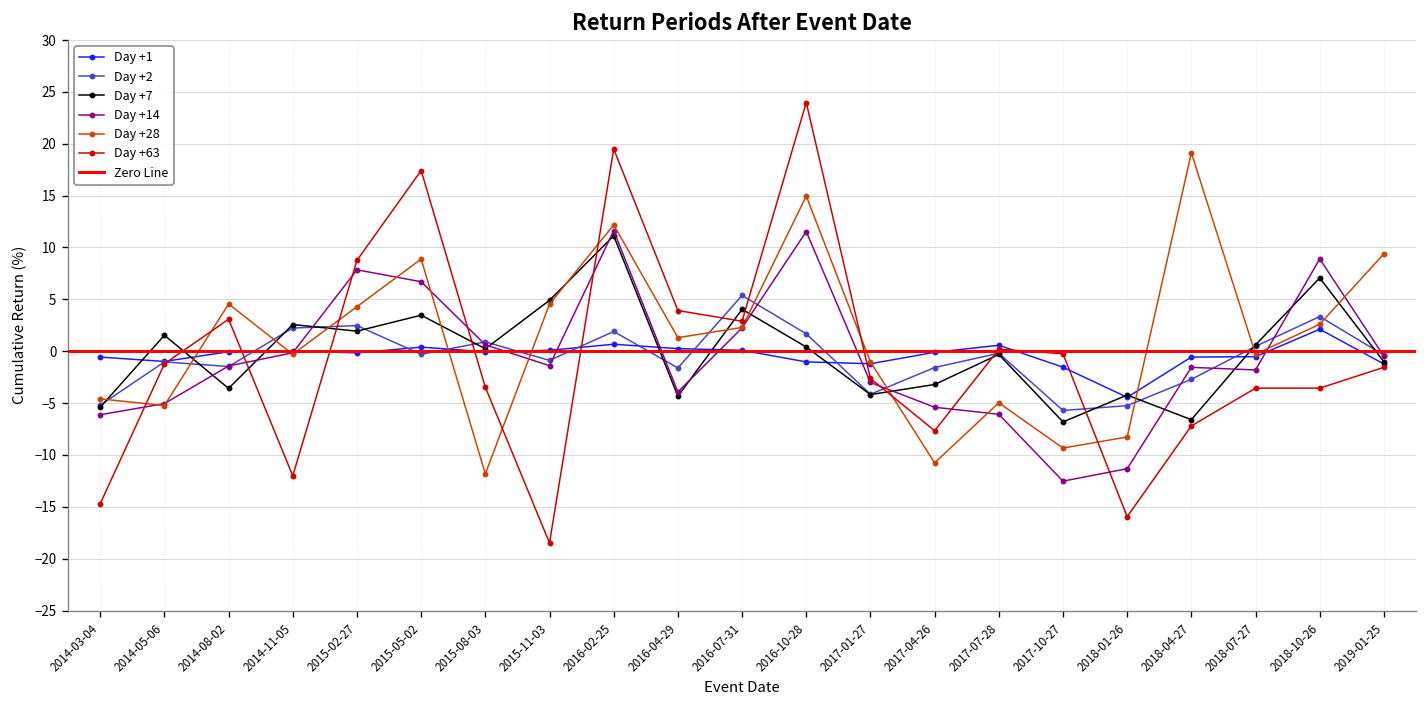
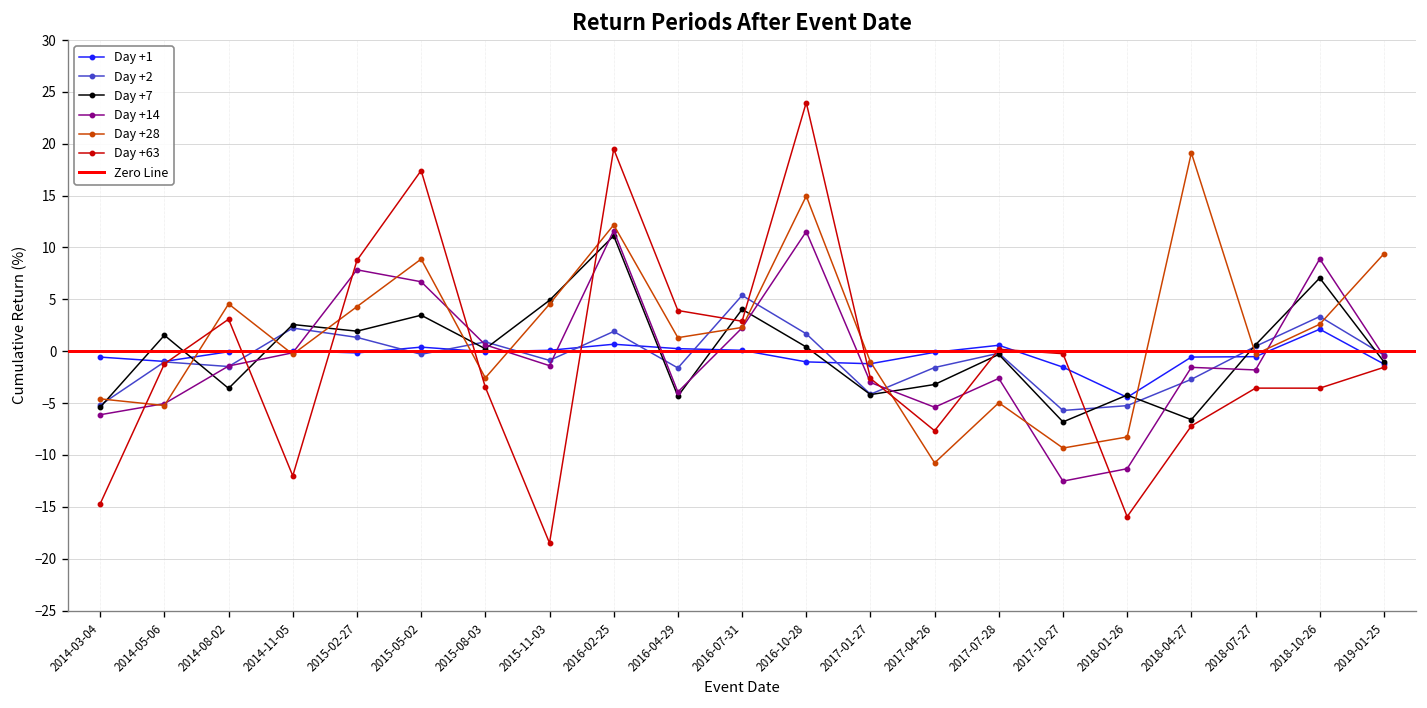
  {
    "Day +1": {
      "2014-03-04": -1,
      "2014-08-02": 0,
      "2015-02-27": 0,
      "2015-05-02": 0,
      "2015-11-03": 0,
      "2016-02-25": 1,
      "2016-04-29": 0,
      "2016-07-31": 0,
      "2016-10-28": -1,
      "2017-04-26": 0,
      "2017-07-28": 1,
      "2017-10-27": -2,
      "2018-04-27": -1,
      "2018-10-26": 2
    },
    "Day +2": {
      "2014-11-05": 2,
-     "2015-02-27": 2,
+     "2015-02-27": 1,
      "2015-05-02": 0,
      "2015-11-03": -1,
      "2016-02-25": 2,
      "2016-04-29": -2,
      "2016-07-31": 5,
      "2016-10-28": 2,
      "2017-04-26": -2,
      "2017-10-27": -6,
      "2018-01-26": -5,
      "2018-04-27": -3,
      "2018-10-26": 3
    },
    "Day +7": {
      "2014-05-06": 2,
      "2014-08-02": -4,
      "2014-11-05": 3,
      "2015-02-27": 2,
      "2015-05-02": 3,
      "2015-11-03": 5,
      "2016-02-25": 11,
      "2016-04-29": -4,
      "2016-07-31": 4,
      "2016-10-28": 0,
      "2017-04-26": -3,
      "2017-10-27": -7,
      "2018-04-27": -7,
      "2018-10-26": 7
    },
    "Day +14": {
      "2014-03-04": -6,
      "2015-02-27": 8,
      "2015-05-02": 7,
      "2015-11-03": -1,
      "2016-02-25": 12,
      "2016-04-29": -4,
      "2016-10-28": 12,
      "2017-01-27": -3,
      "2017-04-26": -5,
-     "2017-07-28": -6,
+     "2017-07-28": -3,
      "2017-10-27": -13,
      "2018-01-26": -11,
      "2018-04-27": -2,
      "2018-07-27": -2,
      "2018-10-26": 9
    },
    "Day +28": {
      "2014-03-04": -5,
      "2014-08-02": 5,
      "2015-02-27": 4,
      "2015-05-02": 9,
-     "2015-08-03": -12,
+     "2015-08-03": -3,
      "2015-11-03": 5,
      "2016-02-25": 12,
      "2016-04-29": 1,
      "2016-10-28": 15,
      "2017-04-26": -11,
      "2017-07-28": -5,
      "2017-10-27": -9,
      "2018-01-26": -8,
      "2018-04-27": 19,
      "2018-10-26": 3,
      "2019-01-25": 9
    },
    "Day +63": {
      "2014-03-04": -15,
      "2014-08-02": 3,
      "2014-11-05": -12,
      "2015-02-27": 9,
      "2015-05-02": 17,
      "2015-08-03": -3,
      "2015-11-03": -18,
      "2016-02-25": 19,
      "2016-04-29": 4,
      "2016-07-31": 3,
      "2016-10-28": 24,
      "2017-01-27": -3,
      "2017-04-26": -8,
      "2017-07-28": 0,
      "2017-10-27": 0,
      "2018-01-26": -16,
      "2018-04-27": -7,
      "2018-07-27": -4,
      "2018-10-26": -4,
      "2019-01-25": -2
    }
  }
